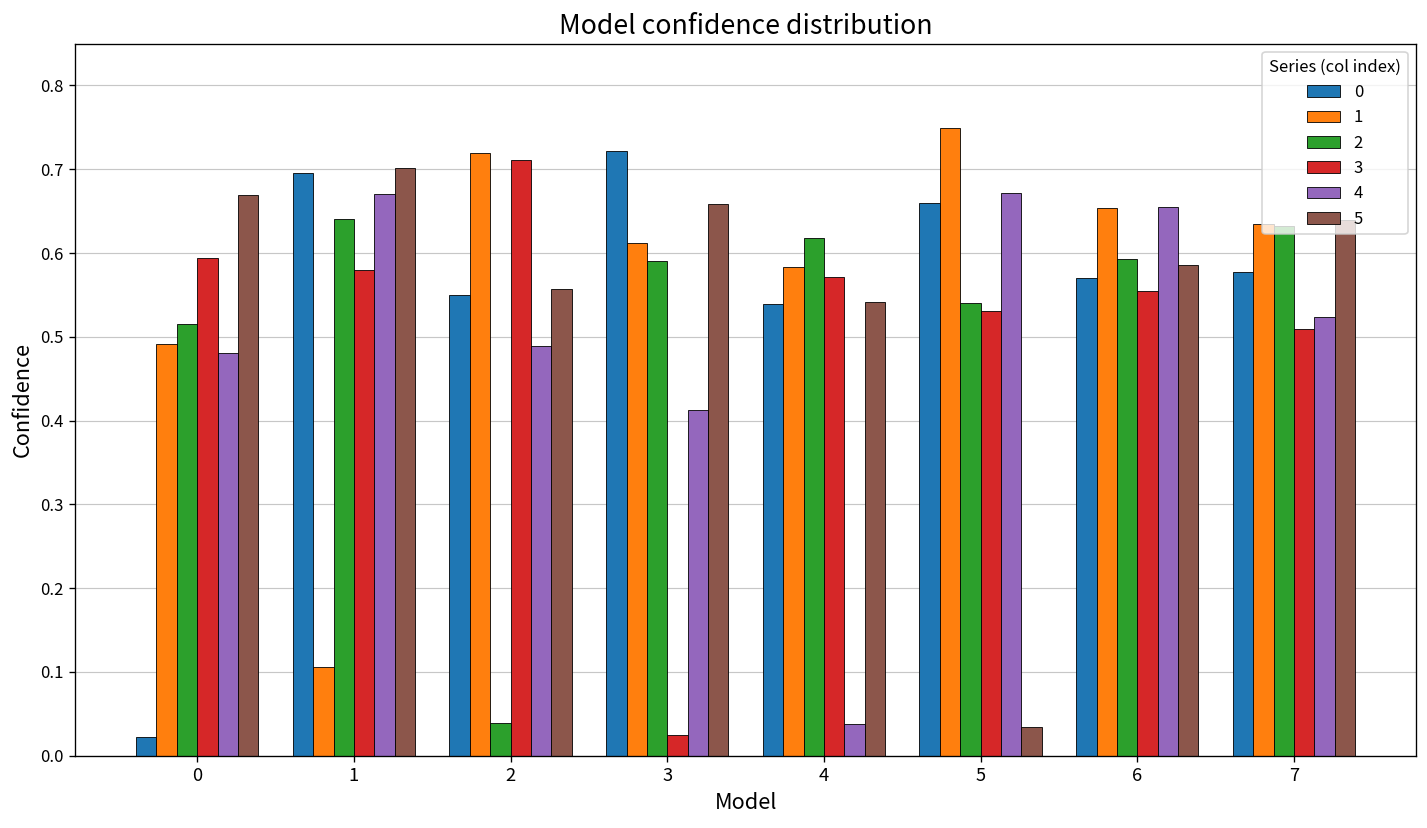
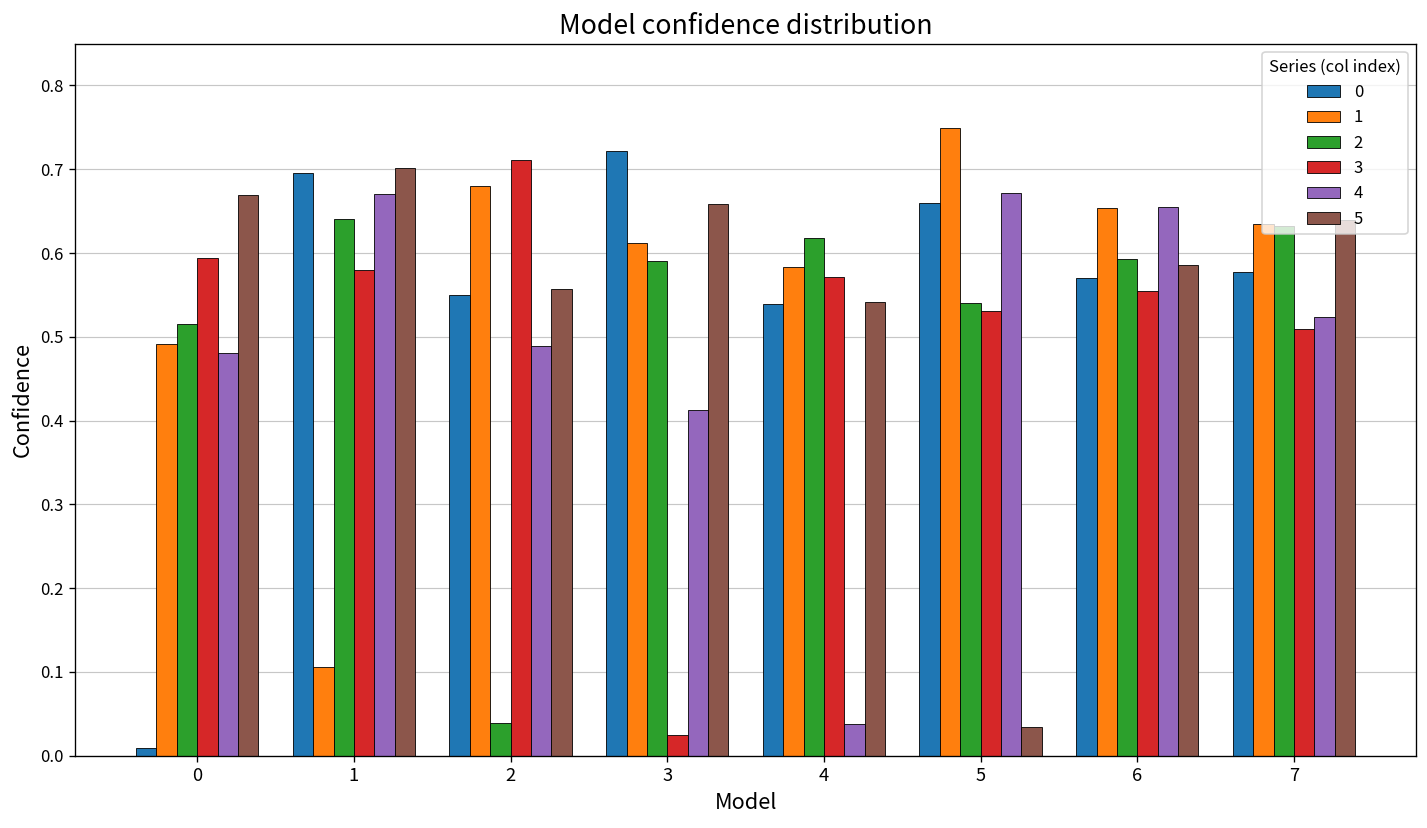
  {
    "0": {
-     "0": 0.02,
+     "0": 0.01,
      "1": 0.70,
      "2": 0.55,
      "3": 0.72,
      "4": 0.54,
      "5": 0.66,
      "6": 0.57,
      "7": 0.58
    },
    "1": {
      "0": 0.49,
      "1": 0.11,
-     "2": 0.72,
+     "2": 0.68,
      "3": 0.61,
      "4": 0.58,
      "5": 0.75,
      "6": 0.65
    },
    "2": {
      "0": 0.52,
      "1": 0.64,
      "2": 0.04,
      "3": 0.59,
      "4": 0.62,
      "5": 0.54,
      "6": 0.59
    },
    "3": {
      "0": 0.59,
      "1": 0.58,
      "2": 0.71,
      "3": 0.03,
      "4": 0.57,
      "5": 0.53,
      "6": 0.55,
      "7": 0.51
    },
    "4": {
      "0": 0.48,
      "1": 0.67,
      "2": 0.49,
      "3": 0.41,
      "4": 0.04,
      "5": 0.67,
      "6": 0.66,
      "7": 0.52
    },
    "5": {
      "0": 0.67,
      "1": 0.70,
      "2": 0.56,
      "3": 0.66,
      "4": 0.54,
      "5": 0.03,
      "6": 0.59
    }
  }
